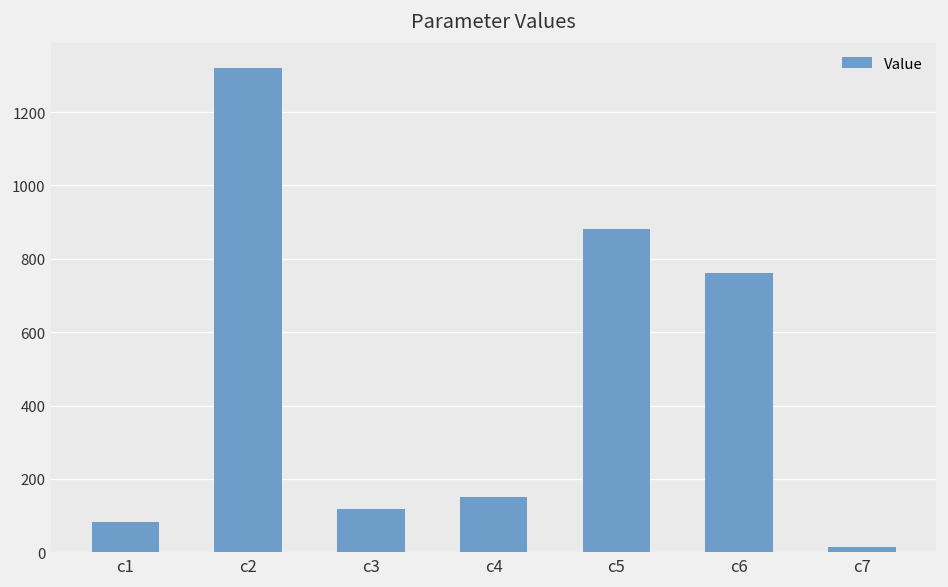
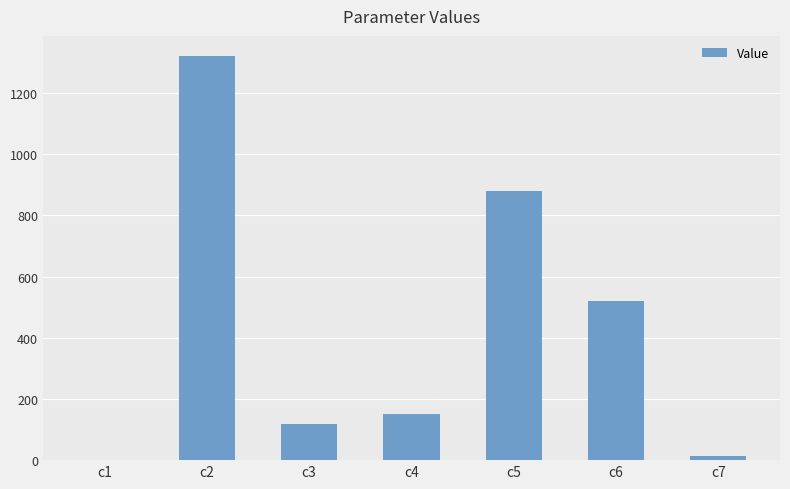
  {
-   "c1": 80,
+   "c1": 0,
    "c2": 1320,
    "c3": 120,
    "c4": 150,
    "c5": 880,
-   "c6": 760,
+   "c6": 520,
    "c7": 10
  }
